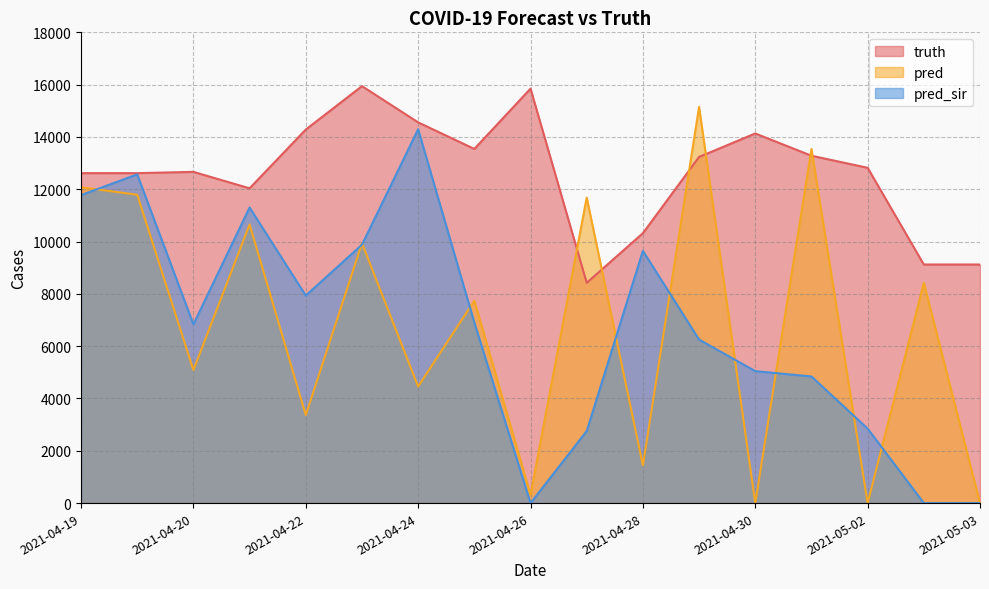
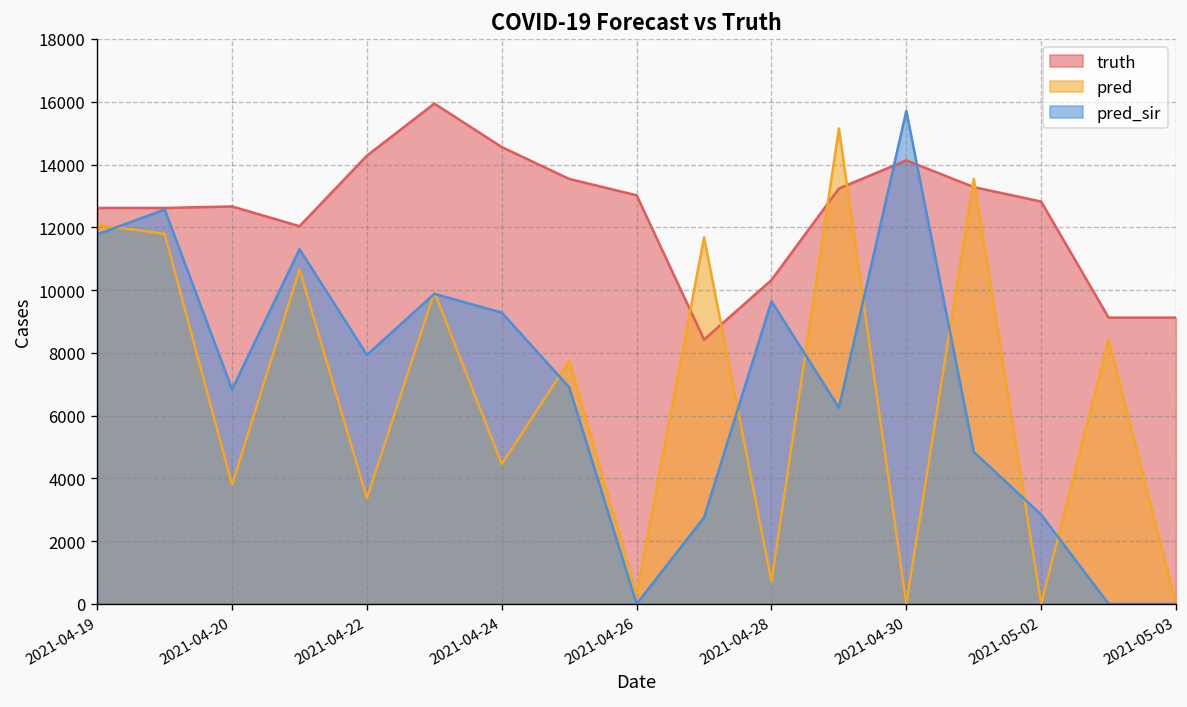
  {
    "truth": {
      "2021-04-20": 12700,
      "2021-04-22": 14300,
      "2021-04-24": 14600,
-     "2021-04-26": 15800,
+     "2021-04-26": 13000,
      "2021-04-28": 10300,
      "2021-04-30": 14100,
      "2021-05-02": 12800
    },
    "pred": {
-     "2021-04-20": 5100,
+     "2021-04-20": 3800,
      "2021-04-22": 3400,
      "2021-04-24": 4500,
      "2021-04-26": 300,
-     "2021-04-28": 1400,
+     "2021-04-28": 700,
      "2021-04-30": 0,
      "2021-05-02": 0
    },
    "pred_sir": {
      "2021-04-20": 6800,
      "2021-04-22": 7900,
-     "2021-04-24": 14300,
+     "2021-04-24": 9300,
      "2021-04-26": 0,
      "2021-04-28": 9600,
-     "2021-04-30": 5000,
+     "2021-04-30": 15700,
      "2021-05-02": 2800
    }
  }
